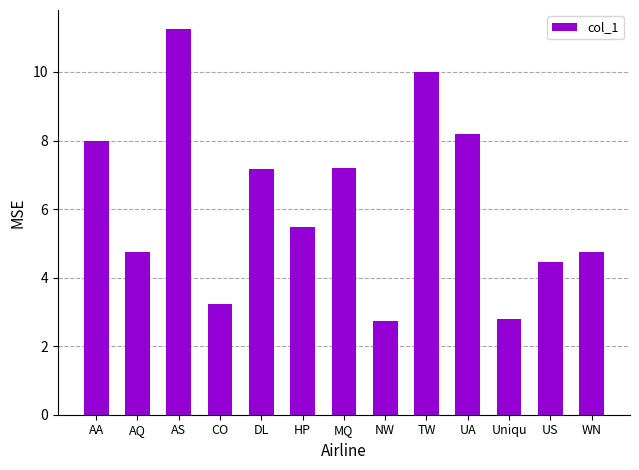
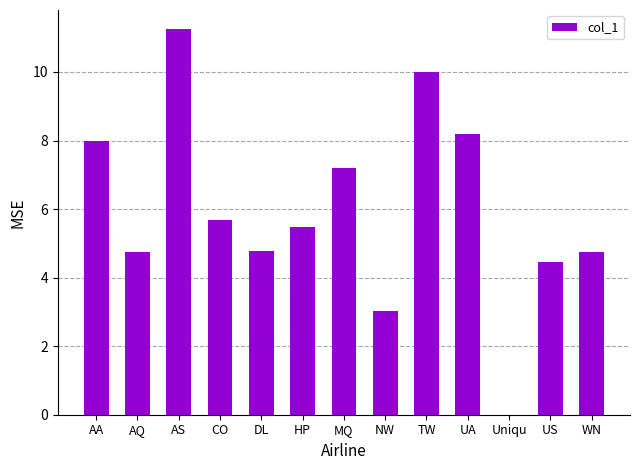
  {
    "AA": 8.0,
    "AQ": 4.8,
    "AS": 11.2,
-   "CO": 3.2,
-   "DL": 7.2,
+   "CO": 5.7,
+   "DL": 4.8,
    "HP": 5.5,
    "MQ": 7.2,
-   "NW": 2.7,
+   "NW": 3.0,
    "TW": 10.0,
    "UA": 8.2,
-   "Uniqu": 2.8,
+   "Uniqu": 0.0,
    "US": 4.4,
    "WN": 4.8
  }
